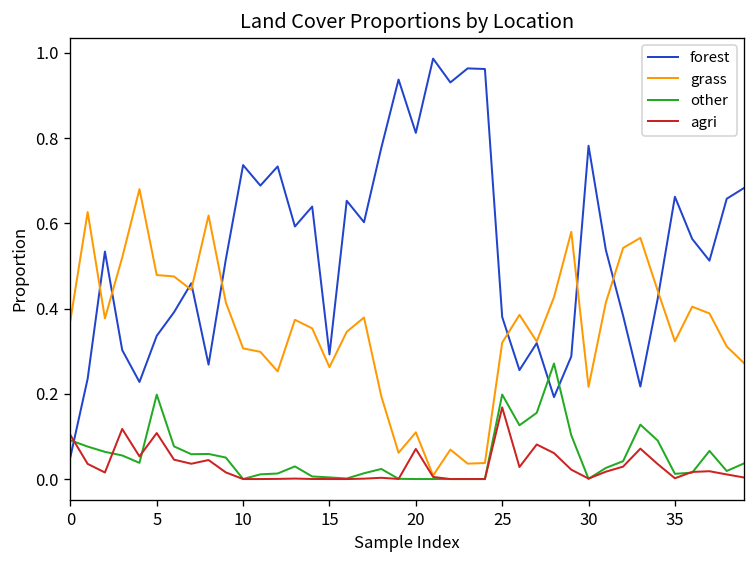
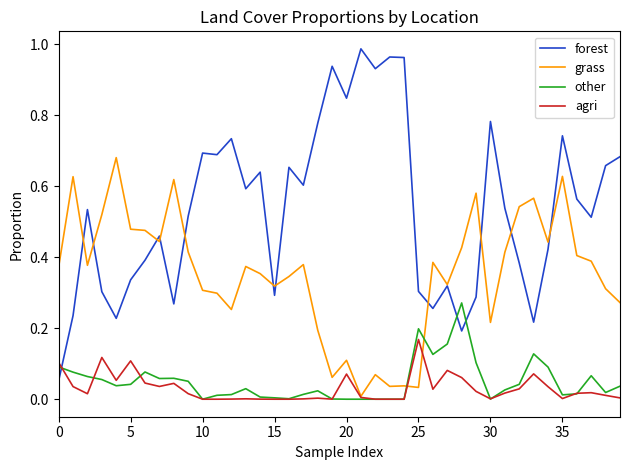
  {
    "forest": {
      "0": 0.05,
      "5": 0.34,
-     "10": 0.74,
+     "10": 0.69,
      "15": 0.29,
-     "20": 0.81,
-     "25": 0.38,
+     "20": 0.85,
+     "25": 0.30,
      "30": 0.78,
-     "35": 0.66
+     "35": 0.74
    },
    "grass": {
      "0": 0.37,
      "5": 0.48,
      "10": 0.31,
-     "15": 0.26,
+     "15": 0.32,
      "20": 0.11,
-     "25": 0.32,
+     "25": 0.03,
      "30": 0.22,
-     "35": 0.32
+     "35": 0.63
    },
    "other": {
      "0": 0.09,
-     "5": 0.20,
+     "5": 0.04,
      "20": 0.00,
      "25": 0.20,
      "35": 0.01
    },
    "agri": {
      "0": 0.10,
      "5": 0.11,
      "20": 0.07,
      "25": 0.17,
      "35": 0.00
    }
  }
